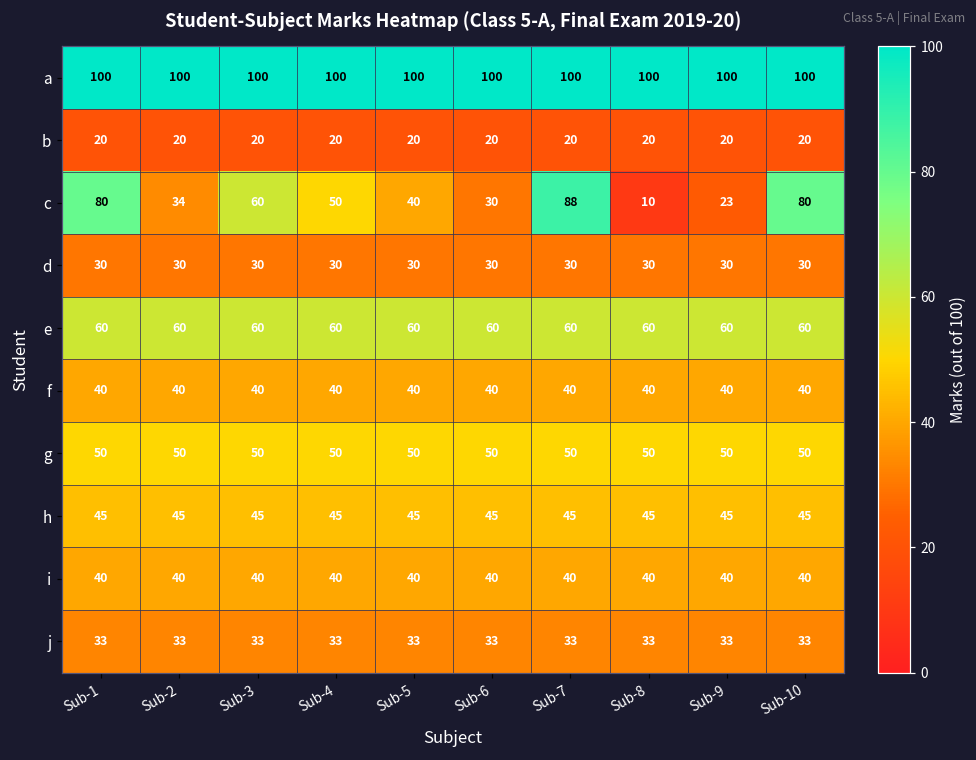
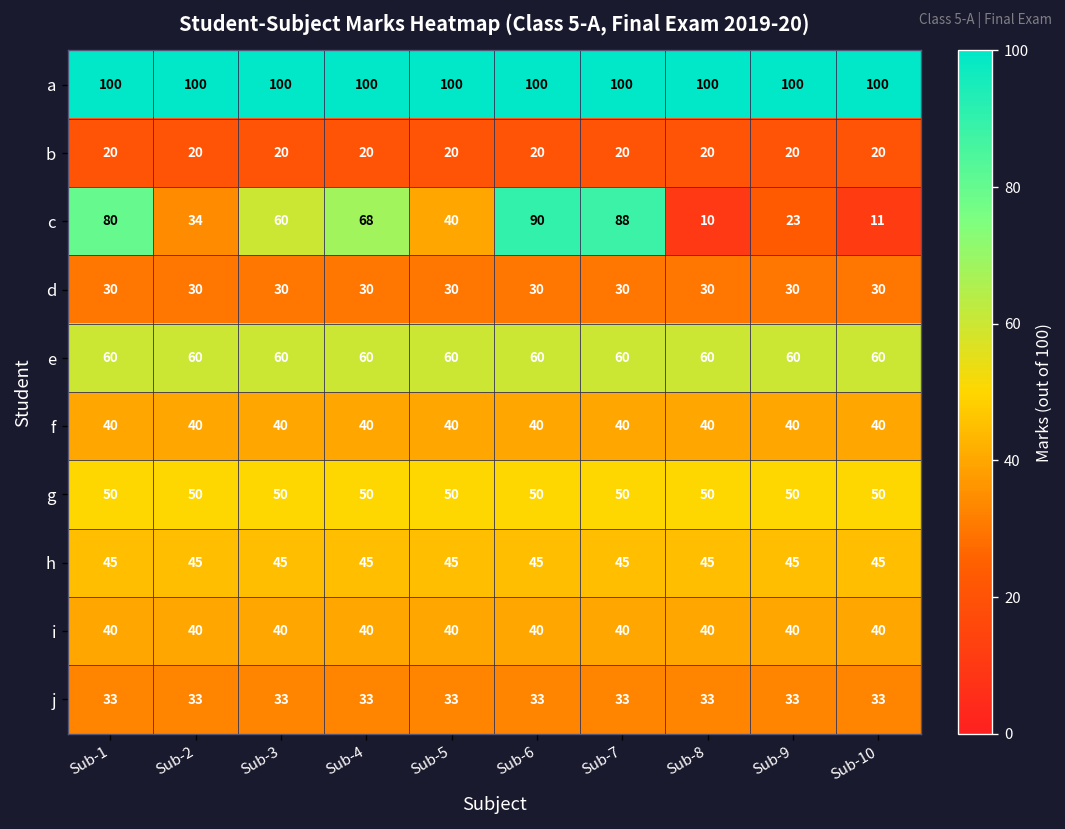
  {
    "a": {
      "Sub-1": 100,
      "Sub-2": 100,
      "Sub-3": 100,
      "Sub-4": 100,
      "Sub-5": 100,
      "Sub-6": 100,
      "Sub-7": 100,
      "Sub-8": 100,
      "Sub-9": 100,
      "Sub-10": 100
    },
    "b": {
      "Sub-1": 20,
      "Sub-2": 20,
      "Sub-3": 20,
      "Sub-4": 20,
      "Sub-5": 20,
      "Sub-6": 20,
      "Sub-7": 20,
      "Sub-8": 20,
      "Sub-9": 20,
      "Sub-10": 20
    },
    "c": {
      "Sub-1": 80,
      "Sub-2": 34,
      "Sub-3": 60,
-     "Sub-4": 50,
+     "Sub-4": 68,
      "Sub-5": 40,
-     "Sub-6": 30,
+     "Sub-6": 90,
      "Sub-7": 88,
      "Sub-8": 10,
      "Sub-9": 23,
-     "Sub-10": 80
+     "Sub-10": 11
    },
    "d": {
      "Sub-1": 30,
      "Sub-2": 30,
      "Sub-3": 30,
      "Sub-4": 30,
      "Sub-5": 30,
      "Sub-6": 30,
      "Sub-7": 30,
      "Sub-8": 30,
      "Sub-9": 30,
      "Sub-10": 30
    },
    "e": {
      "Sub-1": 60,
      "Sub-2": 60,
      "Sub-3": 60,
      "Sub-4": 60,
      "Sub-5": 60,
      "Sub-6": 60,
      "Sub-7": 60,
      "Sub-8": 60,
      "Sub-9": 60,
      "Sub-10": 60
    },
    "f": {
      "Sub-1": 40,
      "Sub-2": 40,
      "Sub-3": 40,
      "Sub-4": 40,
      "Sub-5": 40,
      "Sub-6": 40,
      "Sub-7": 40,
      "Sub-8": 40,
      "Sub-9": 40,
      "Sub-10": 40
    },
    "g": {
      "Sub-1": 50,
      "Sub-2": 50,
      "Sub-3": 50,
      "Sub-4": 50,
      "Sub-5": 50,
      "Sub-6": 50,
      "Sub-7": 50,
      "Sub-8": 50,
      "Sub-9": 50,
      "Sub-10": 50
    },
    "h": {
      "Sub-1": 45,
      "Sub-2": 45,
      "Sub-3": 45,
      "Sub-4": 45,
      "Sub-5": 45,
      "Sub-6": 45,
      "Sub-7": 45,
      "Sub-8": 45,
      "Sub-9": 45,
      "Sub-10": 45
    },
    "i": {
      "Sub-1": 40,
      "Sub-2": 40,
      "Sub-3": 40,
      "Sub-4": 40,
      "Sub-5": 40,
      "Sub-6": 40,
      "Sub-7": 40,
      "Sub-8": 40,
      "Sub-9": 40,
      "Sub-10": 40
    },
    "j": {
      "Sub-1": 33,
      "Sub-2": 33,
      "Sub-3": 33,
      "Sub-4": 33,
      "Sub-5": 33,
      "Sub-6": 33,
      "Sub-7": 33,
      "Sub-8": 33,
      "Sub-9": 33,
      "Sub-10": 33
    }
  }
